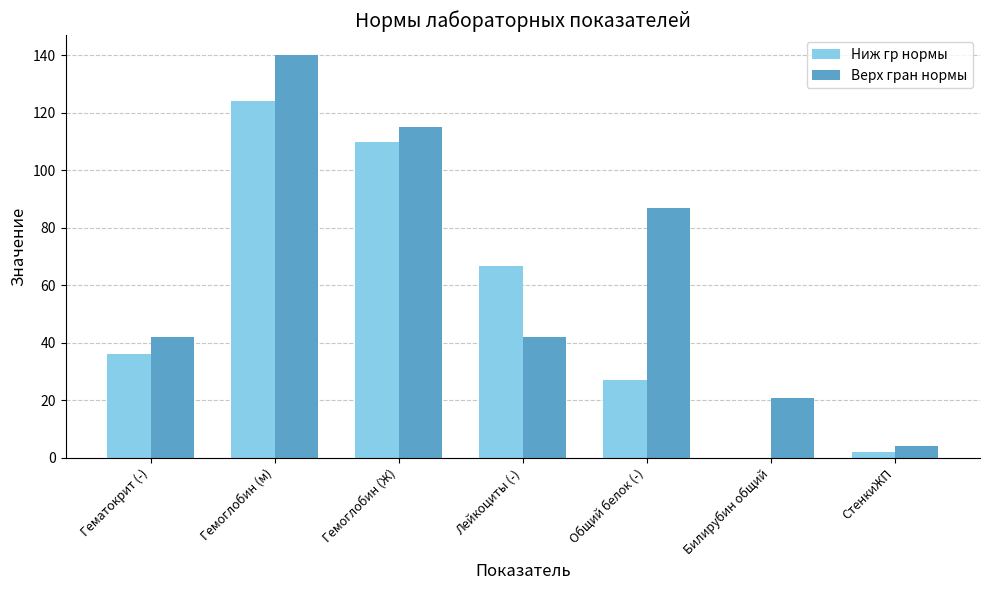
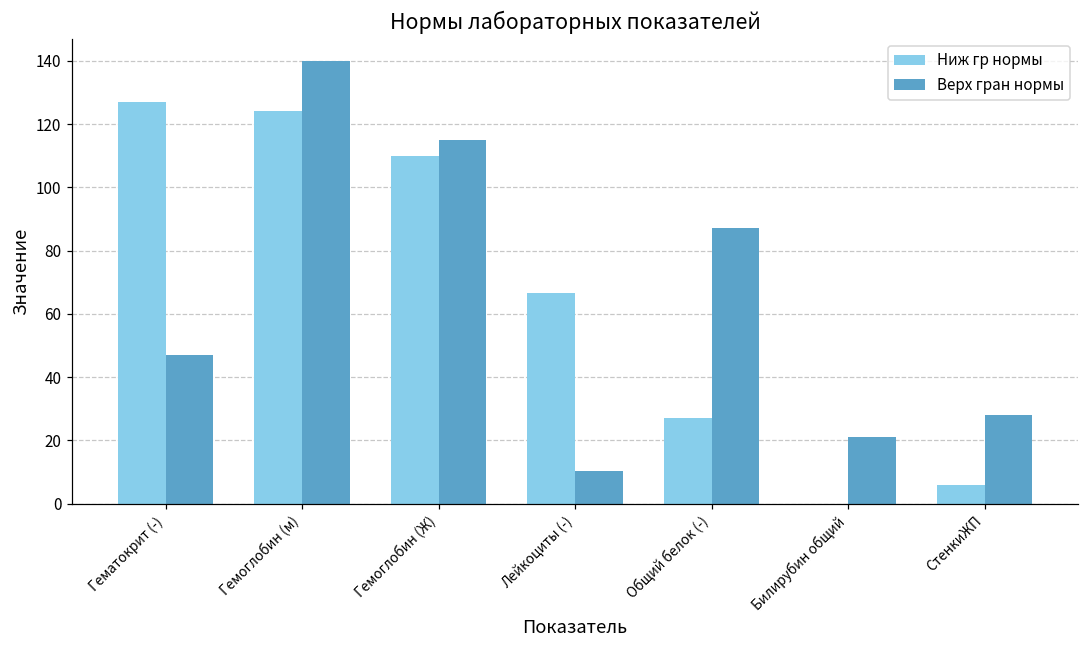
  {
    "Ниж гр нормы": {
-     "Гематокрит (-)": 36,
+     "Гематокрит (-)": 127,
      "Гемоглобин (м)": 124,
      "Гемоглобин (Ж)": 110,
      "Лейкоциты (-)": 67,
      "Общий белок (-)": 27,
      "Билирубин общий": 0,
-     "СтенкиЖП": 2
+     "СтенкиЖП": 6
    },
    "Верх гран нормы": {
-     "Гематокрит (-)": 42,
+     "Гематокрит (-)": 47,
      "Гемоглобин (м)": 140,
      "Гемоглобин (Ж)": 115,
-     "Лейкоциты (-)": 42,
+     "Лейкоциты (-)": 10,
      "Общий белок (-)": 87,
      "Билирубин общий": 21,
-     "СтенкиЖП": 4
+     "СтенкиЖП": 28
    }
  }
